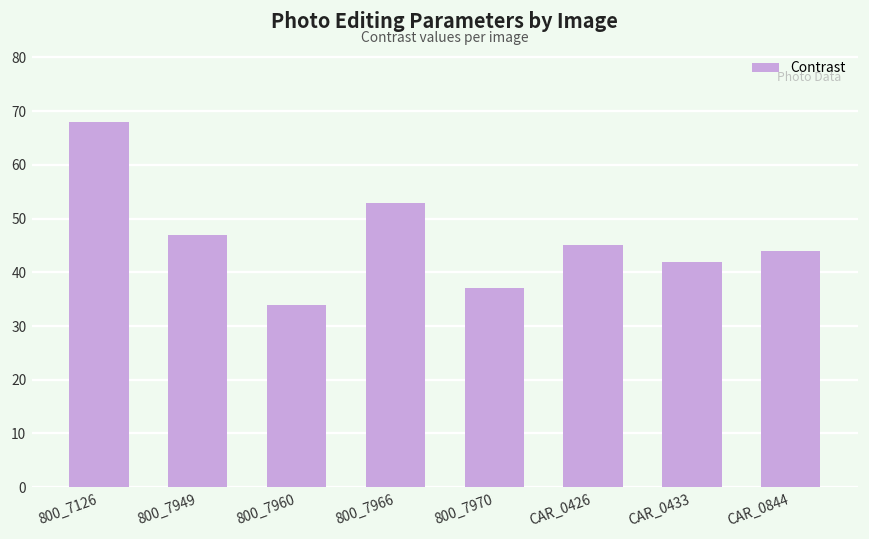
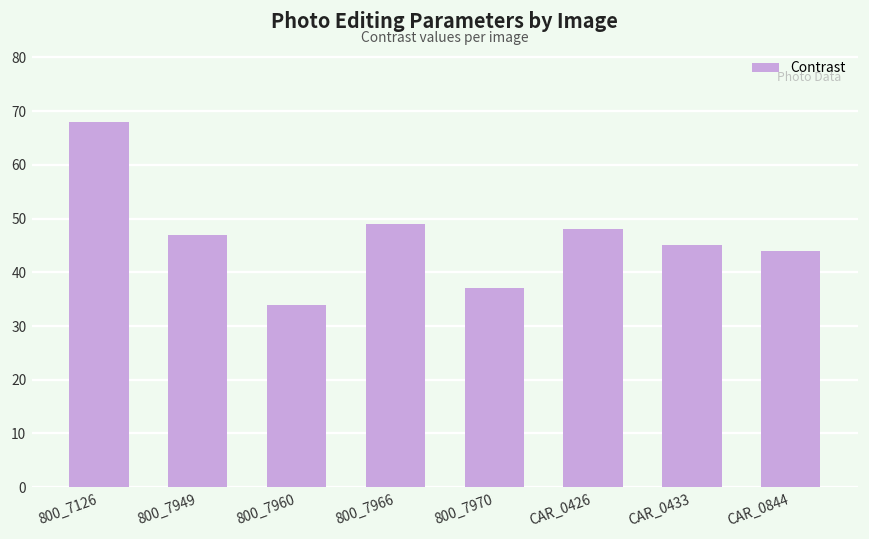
  {
    "800_7126": 68,
    "800_7949": 47,
    "800_7960": 34,
-   "800_7966": 53,
+   "800_7966": 49,
    "800_7970": 37,
-   "CAR_0426": 45,
-   "CAR_0433": 42,
+   "CAR_0426": 48,
+   "CAR_0433": 45,
    "CAR_0844": 44
  }
